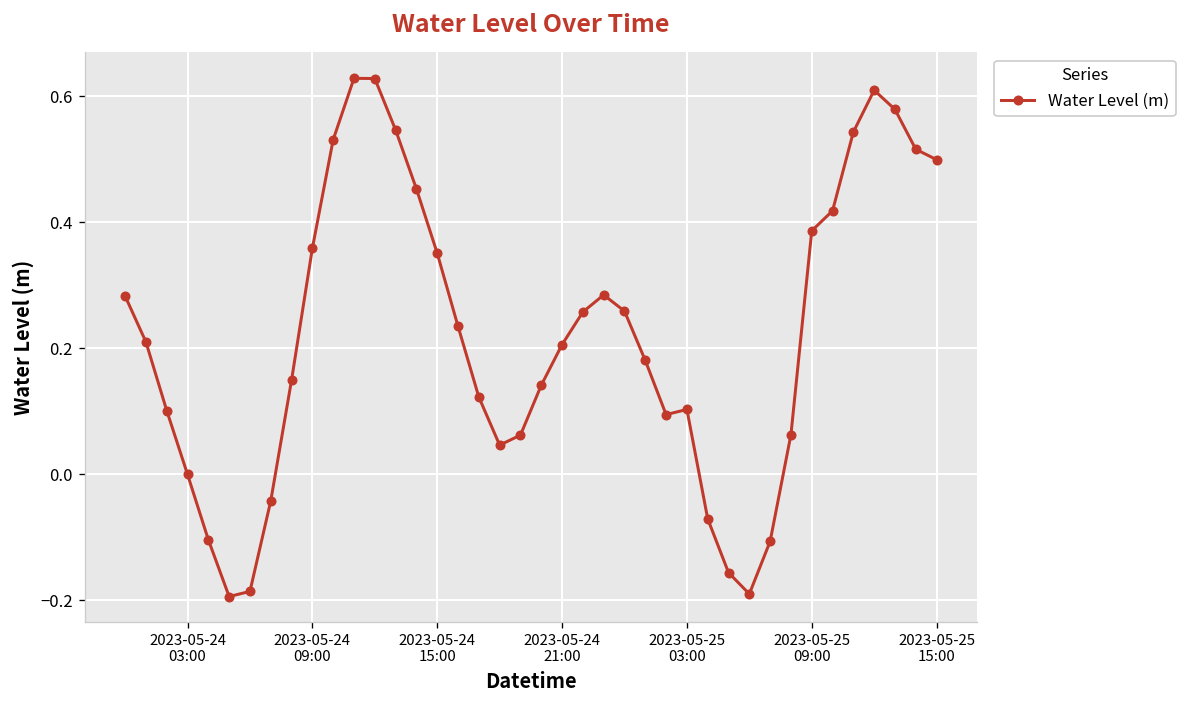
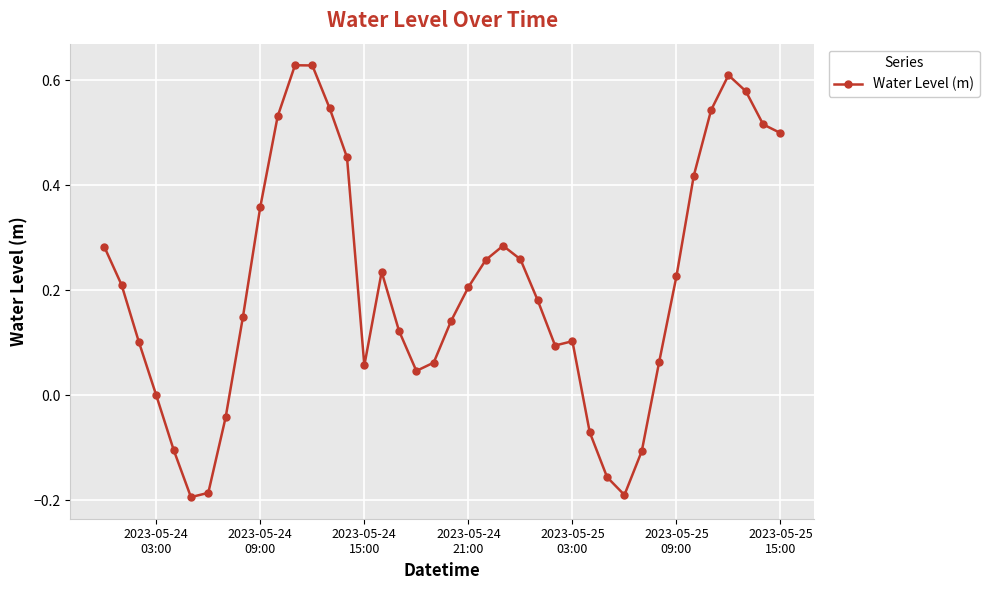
  {
    "2023-05-24 03:00": 0.00,
    "2023-05-24 09:00": 0.36,
-   "2023-05-24 15:00": 0.35,
+   "2023-05-24 15:00": 0.06,
    "2023-05-24 21:00": 0.21,
    "2023-05-25 03:00": 0.10,
-   "2023-05-25 09:00": 0.39,
+   "2023-05-25 09:00": 0.23,
    "2023-05-25 15:00": 0.50
  }
